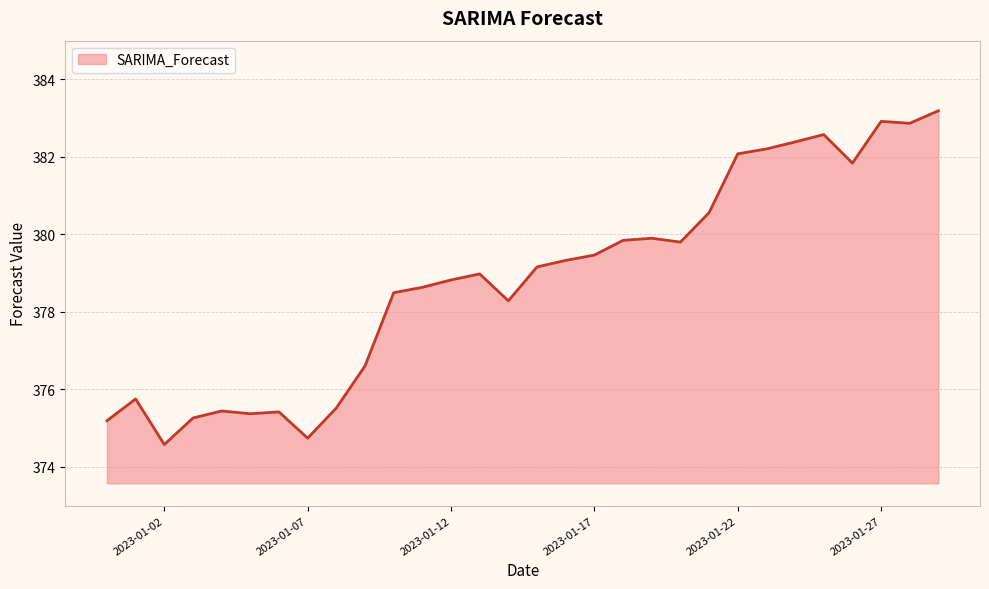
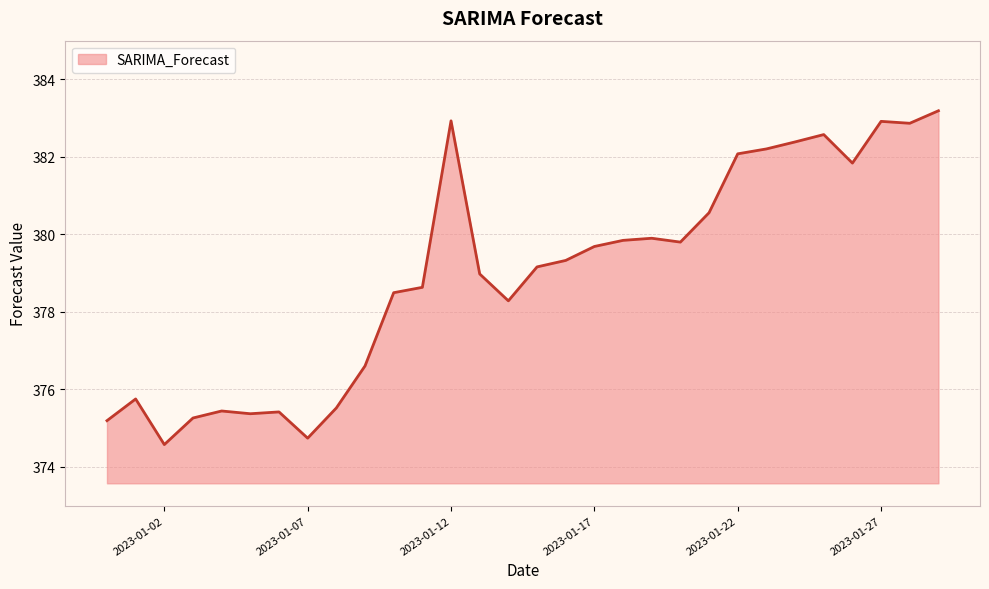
  {
    "2023-01-02": 374.6,
    "2023-01-07": 374.7,
-   "2023-01-12": 378.8,
-   "2023-01-17": 379.5,
+   "2023-01-12": 382.9,
+   "2023-01-17": 379.7,
    "2023-01-22": 382.1,
    "2023-01-27": 382.9
  }
